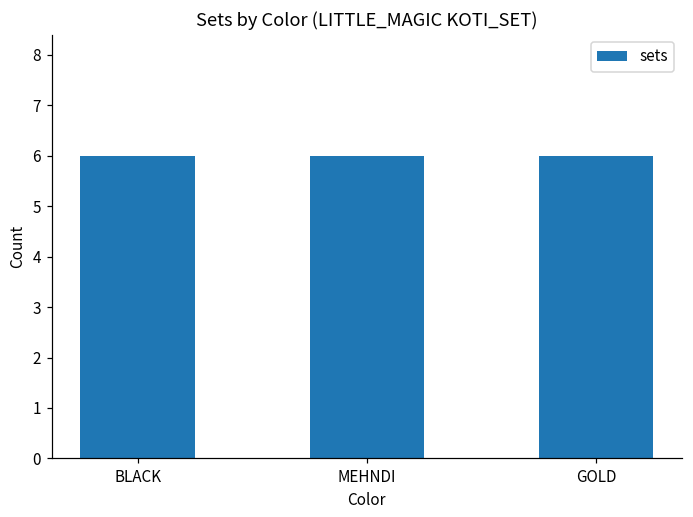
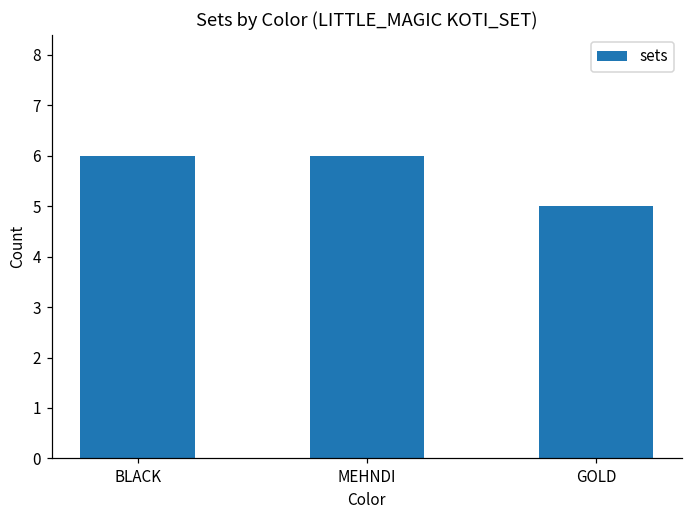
  {
    "BLACK": 6,
    "MEHNDI": 6,
-   "GOLD": 6
+   "GOLD": 5
  }
